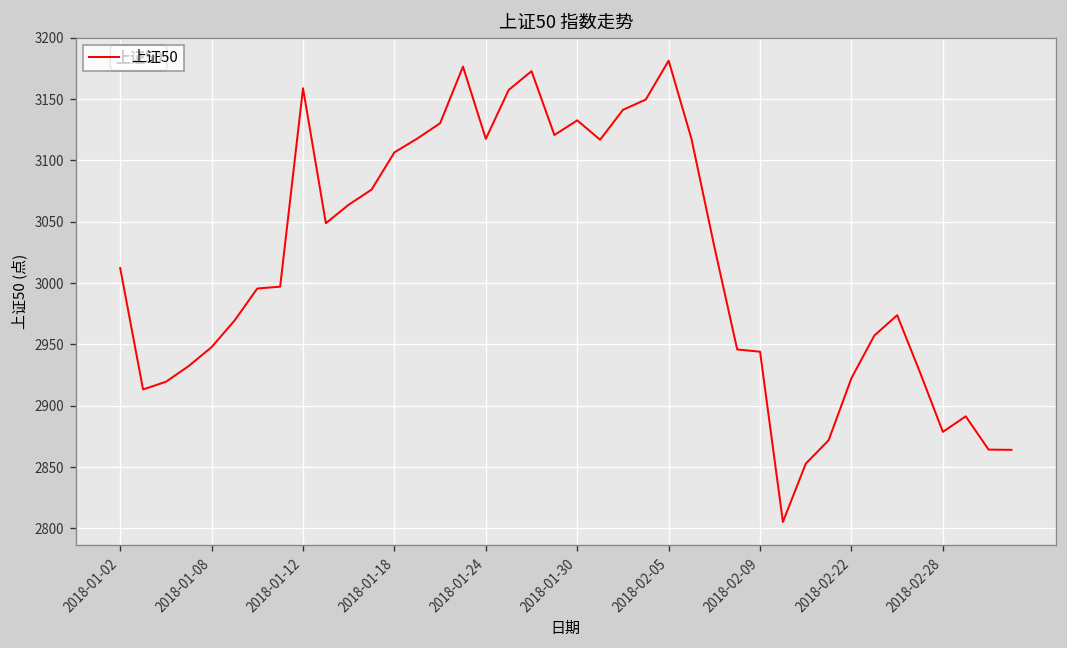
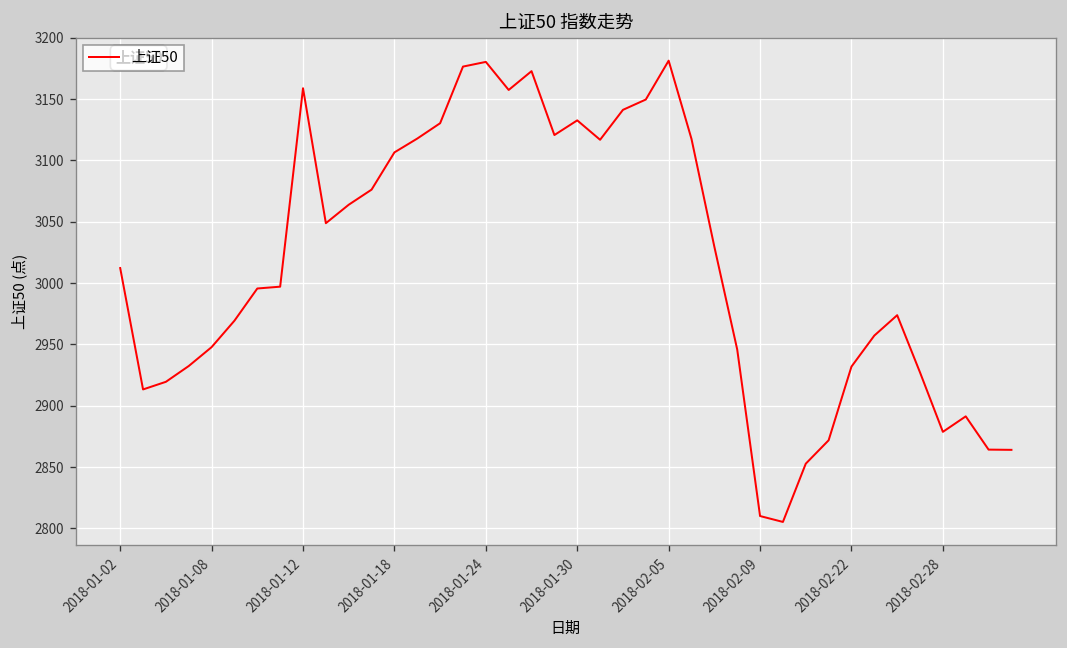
  {
    "2018-01-02": 3012,
    "2018-01-08": 2948,
    "2018-01-12": 3159,
    "2018-01-18": 3107,
-   "2018-01-24": 3118,
+   "2018-01-24": 3180,
    "2018-01-30": 3133,
    "2018-02-05": 3181,
-   "2018-02-09": 2944,
-   "2018-02-22": 2922,
+   "2018-02-09": 2810,
+   "2018-02-22": 2932,
    "2018-02-28": 2879
  }
